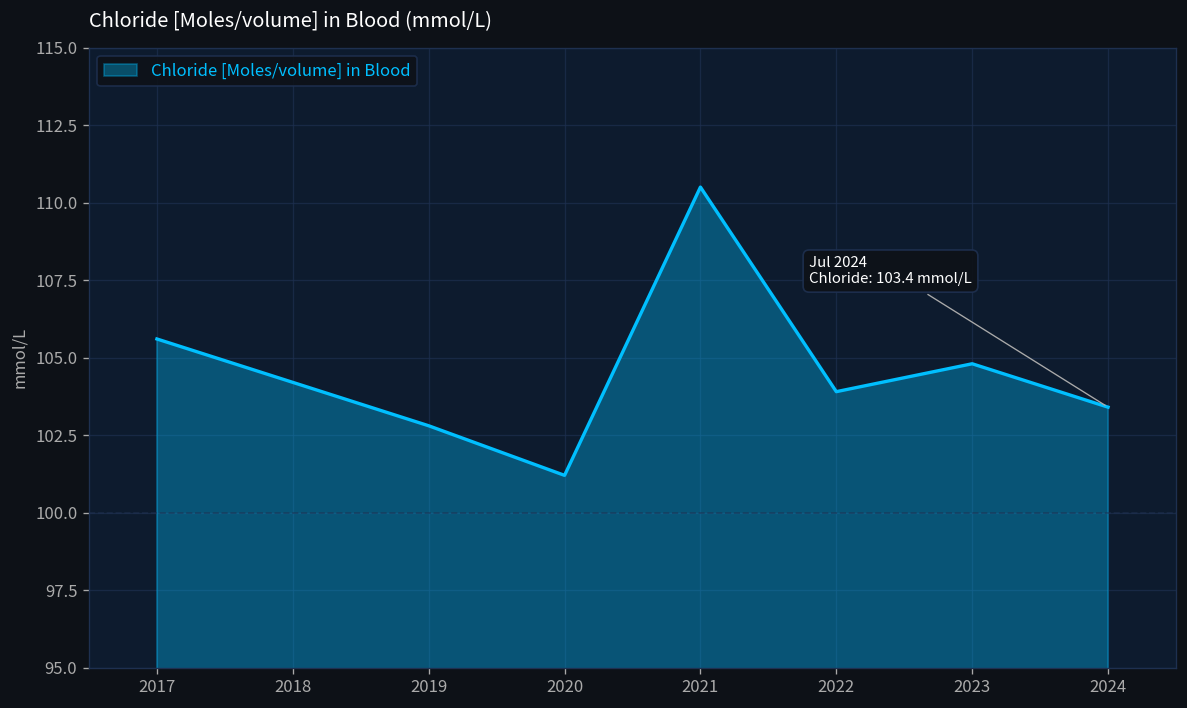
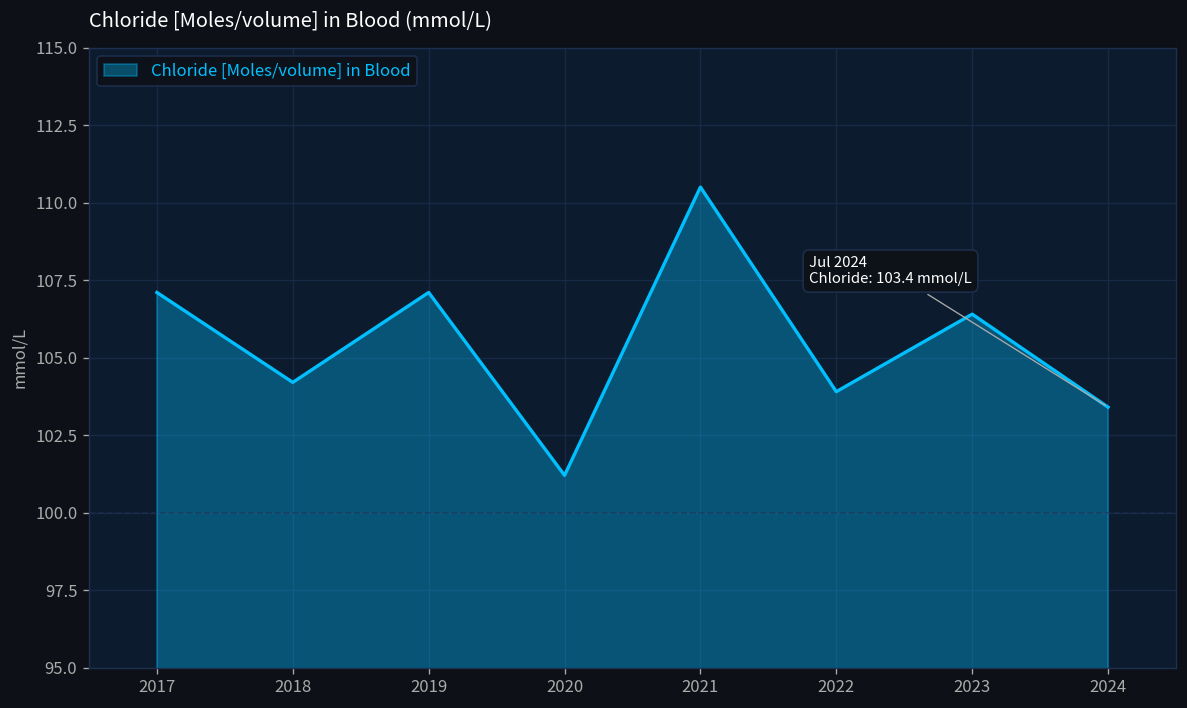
  {
-   "2017": 105.6,
+   "2017": 107.1,
    "2018": 104.2,
-   "2019": 102.8,
+   "2019": 107.1,
    "2020": 101.2,
    "2021": 110.5,
-   "2023": 104.8,
+   "2023": 106.4,
    "2024": 103.4
  }
